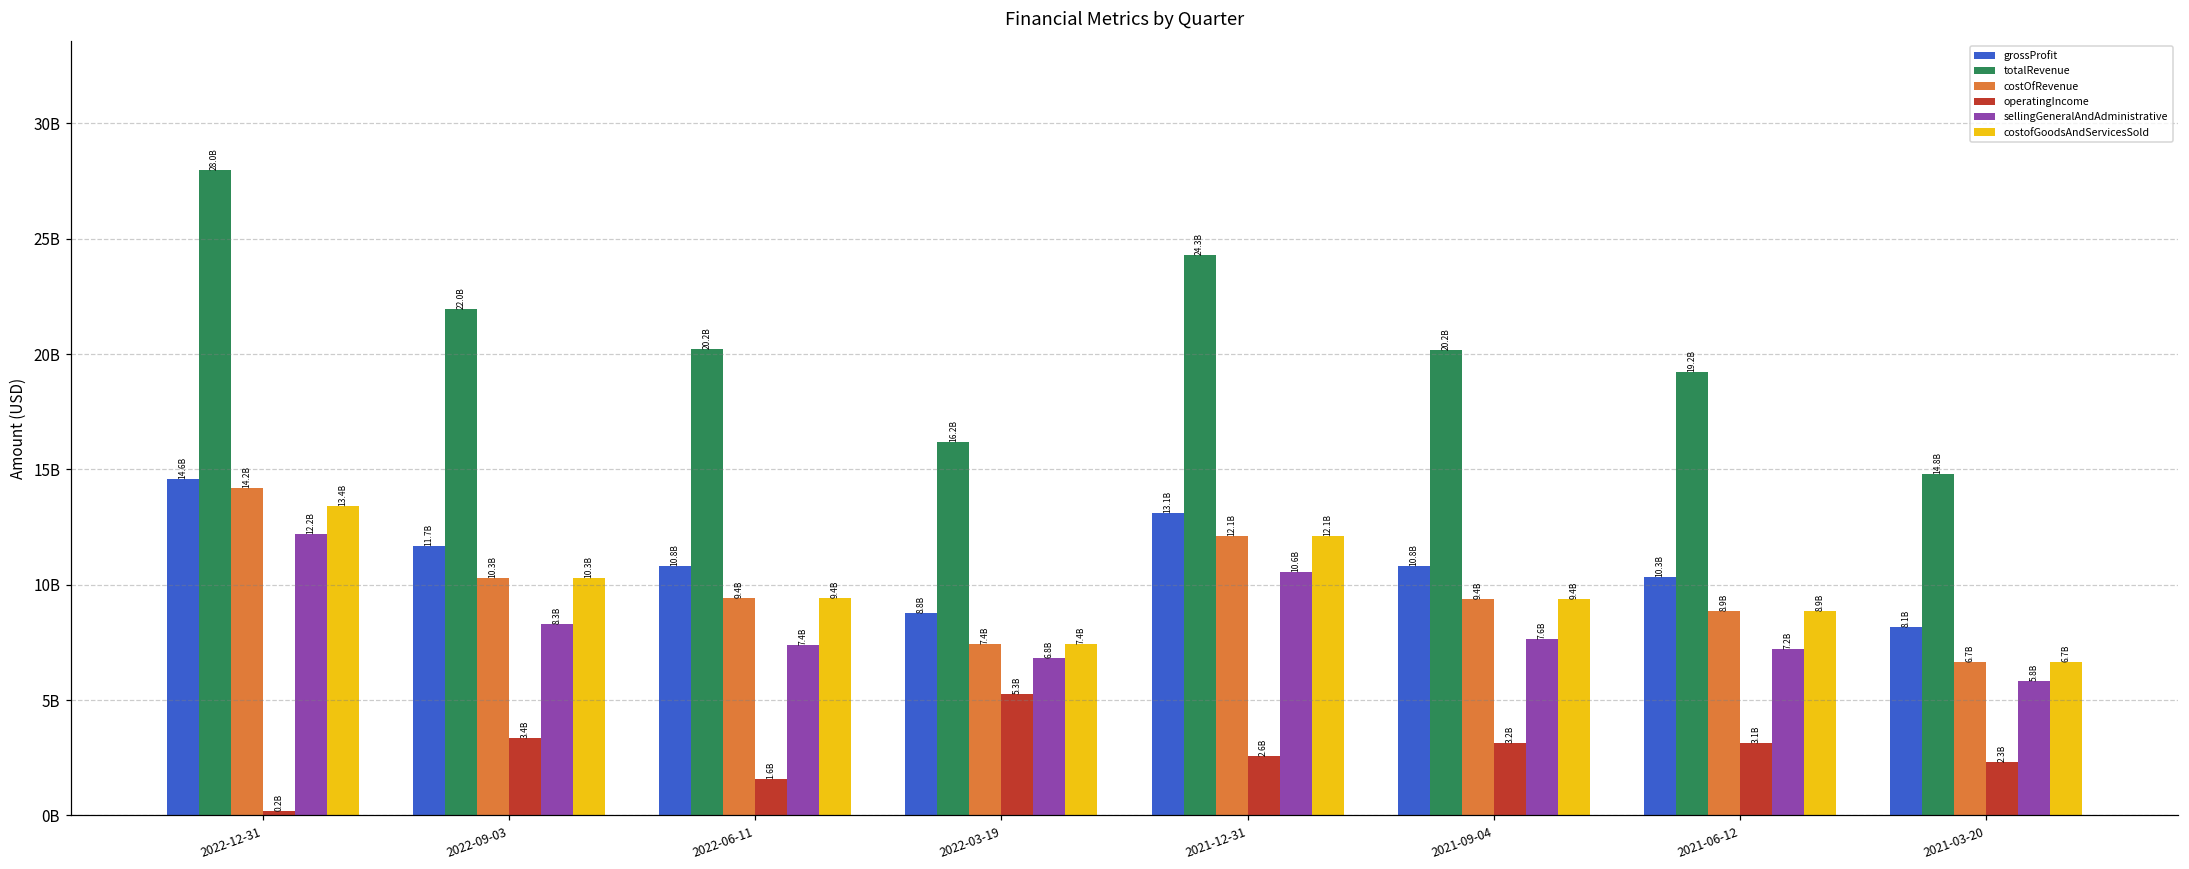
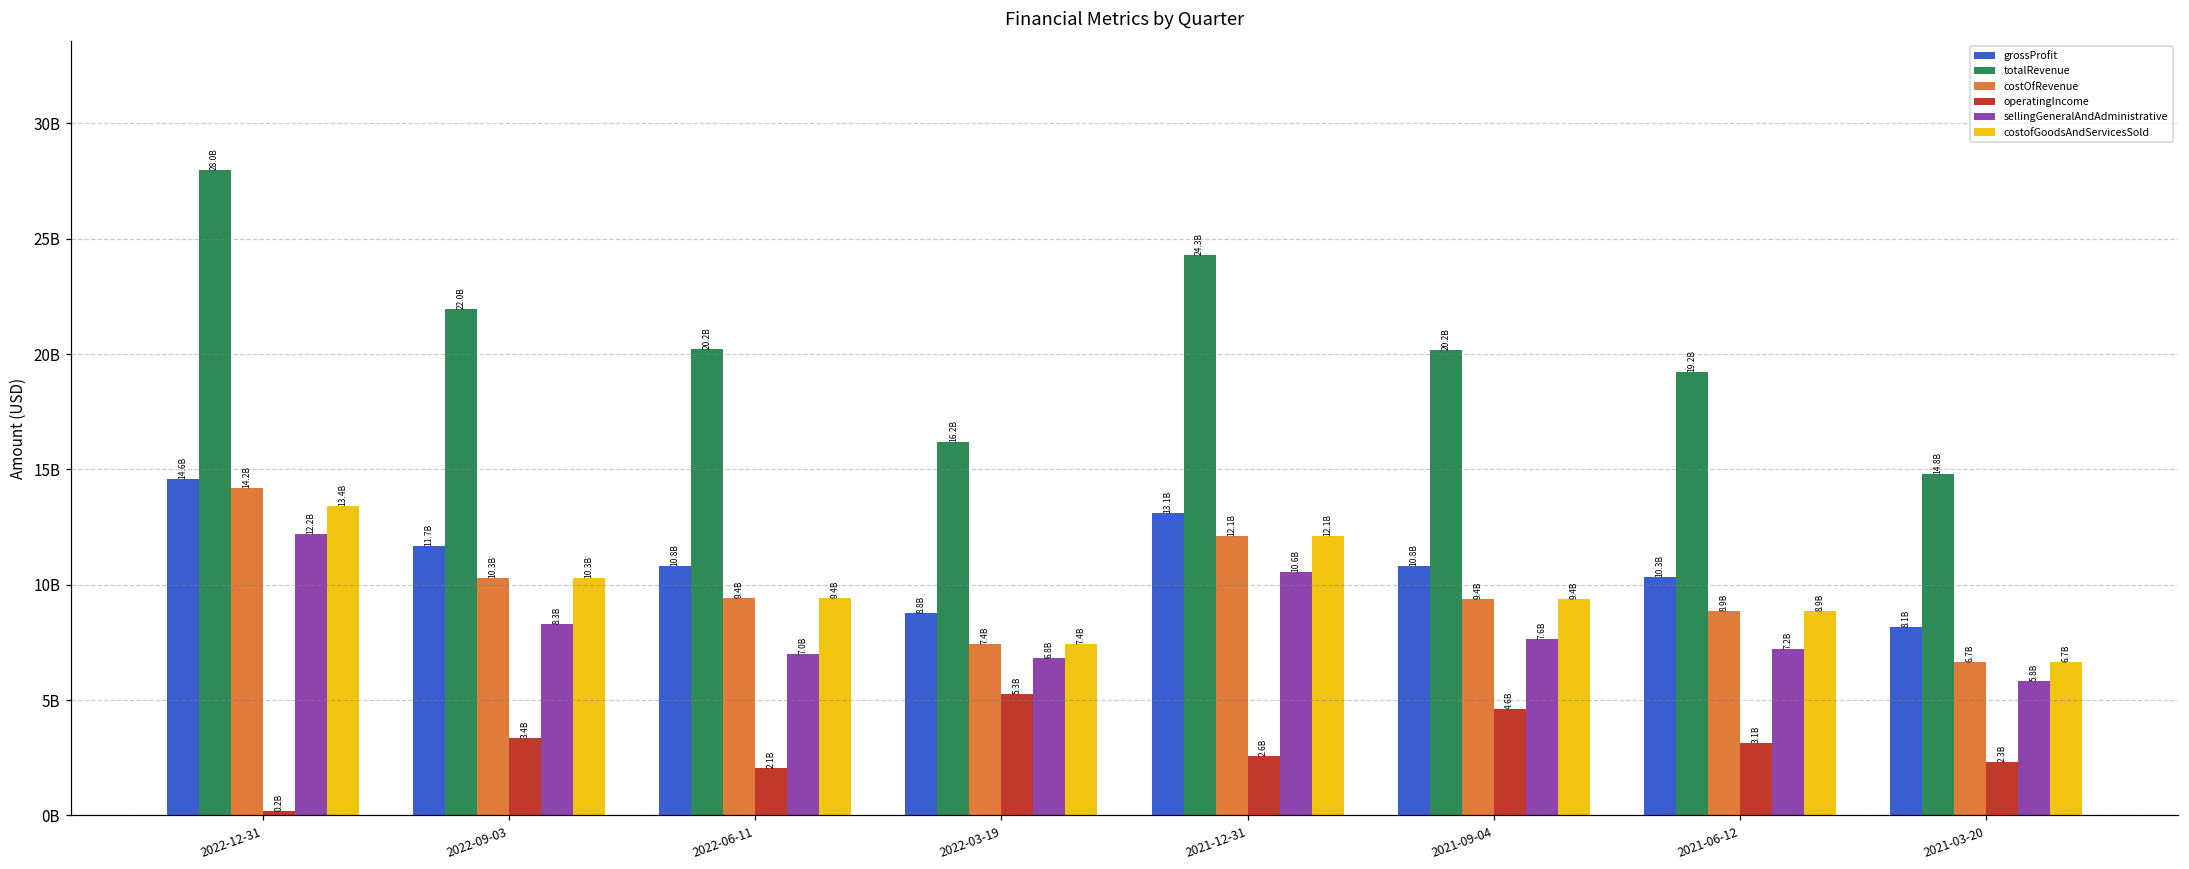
  {
    "grossProfit": {
      "2022-12-31": "14.6B",
      "2022-09-03": "11.7B",
      "2022-06-11": "10.8B",
      "2022-03-19": "8.8B",
      "2021-12-31": "13.1B",
      "2021-09-04": "10.8B",
      "2021-06-12": "10.3B",
      "2021-03-20": "8.1B"
    },
    "totalRevenue": {
      "2022-12-31": "28.0B",
      "2022-09-03": "22.0B",
      "2022-06-11": "20.2B",
      "2022-03-19": "16.2B",
      "2021-12-31": "24.3B",
      "2021-09-04": "20.2B",
      "2021-06-12": "19.2B",
      "2021-03-20": "14.8B"
    },
    "costOfRevenue": {
      "2022-12-31": "14.2B",
      "2022-09-03": "10.3B",
      "2022-06-11": "9.4B",
      "2022-03-19": "7.4B",
      "2021-12-31": "12.1B",
      "2021-09-04": "9.4B",
      "2021-06-12": "8.9B",
      "2021-03-20": "6.7B"
    },
    "operatingIncome": {
      "2022-12-31": "0.2B",
      "2022-09-03": "3.4B",
-     "2022-06-11": "1.6B",
+     "2022-06-11": "2.1B",
      "2022-03-19": "5.3B",
      "2021-12-31": "2.6B",
-     "2021-09-04": "3.2B",
+     "2021-09-04": "4.6B",
      "2021-06-12": "3.1B",
      "2021-03-20": "2.3B"
    },
    "sellingGeneralAndAdministrative": {
      "2022-12-31": "12.2B",
      "2022-09-03": "8.3B",
-     "2022-06-11": "7.4B",
+     "2022-06-11": "7.0B",
      "2022-03-19": "6.8B",
      "2021-12-31": "10.6B",
      "2021-09-04": "7.6B",
      "2021-06-12": "7.2B",
      "2021-03-20": "5.8B"
    },
    "costofGoodsAndServicesSold": {
      "2022-12-31": "13.4B",
      "2022-09-03": "10.3B",
      "2022-06-11": "9.4B",
      "2022-03-19": "7.4B",
      "2021-12-31": "12.1B",
      "2021-09-04": "9.4B",
      "2021-06-12": "8.9B",
      "2021-03-20": "6.7B"
    }
  }
